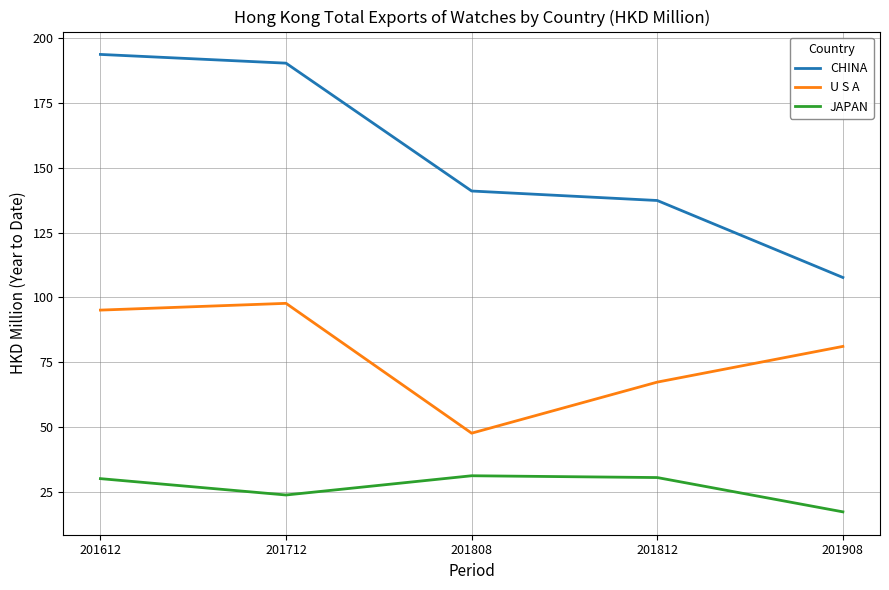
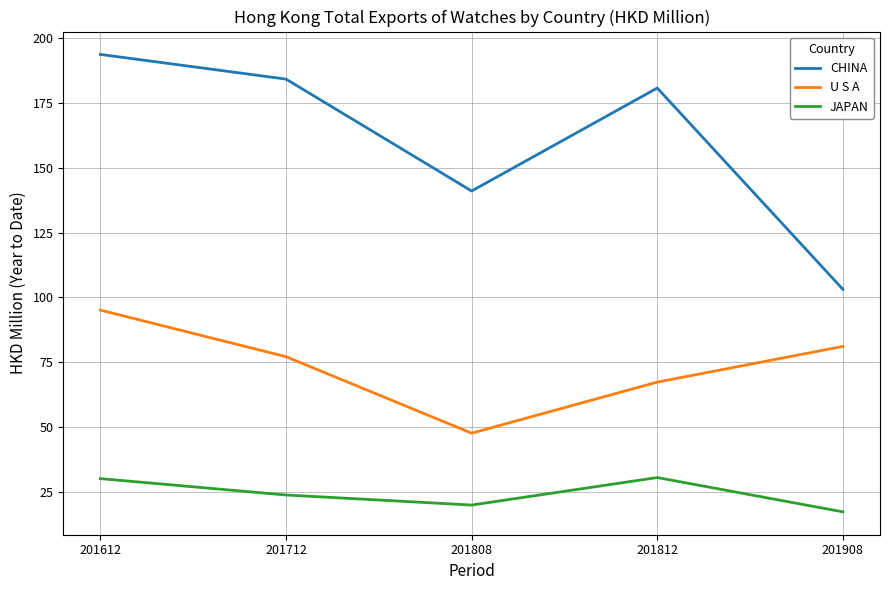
  {
    "CHINA": {
      "201612": 194,
-     "201712": 190,
+     "201712": 184,
      "201808": 141,
-     "201812": 137,
-     "201908": 108
+     "201812": 181,
+     "201908": 103
    },
    "U S A": {
      "201612": 95,
-     "201712": 98,
+     "201712": 77,
      "201808": 48,
      "201812": 67,
      "201908": 81
    },
    "JAPAN": {
      "201612": 30,
      "201712": 24,
-     "201808": 31,
+     "201808": 20,
      "201812": 30,
      "201908": 17
    }
  }
